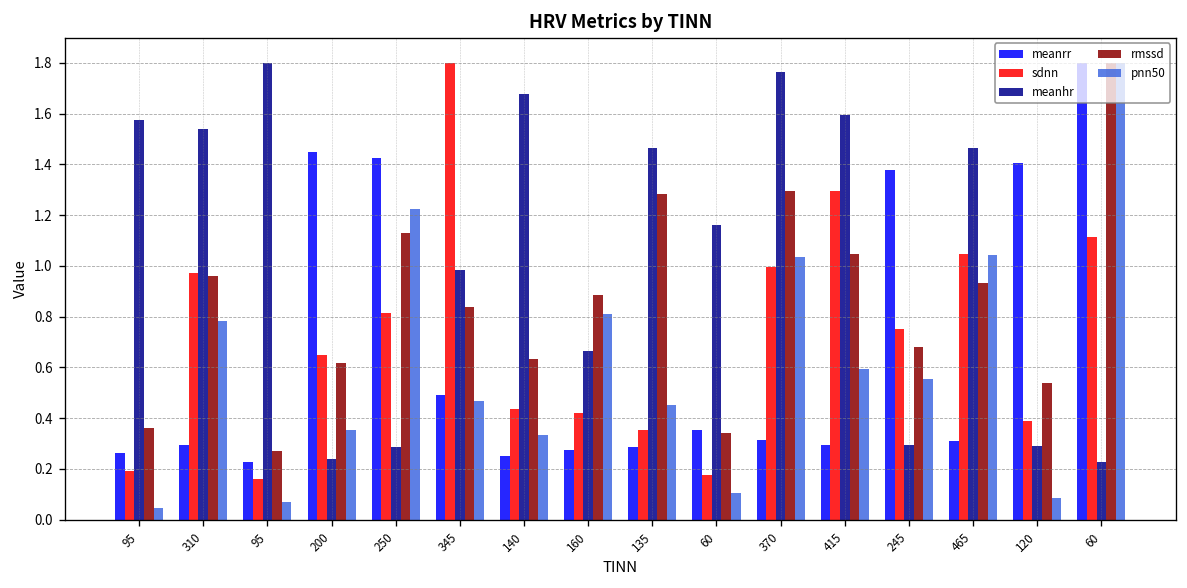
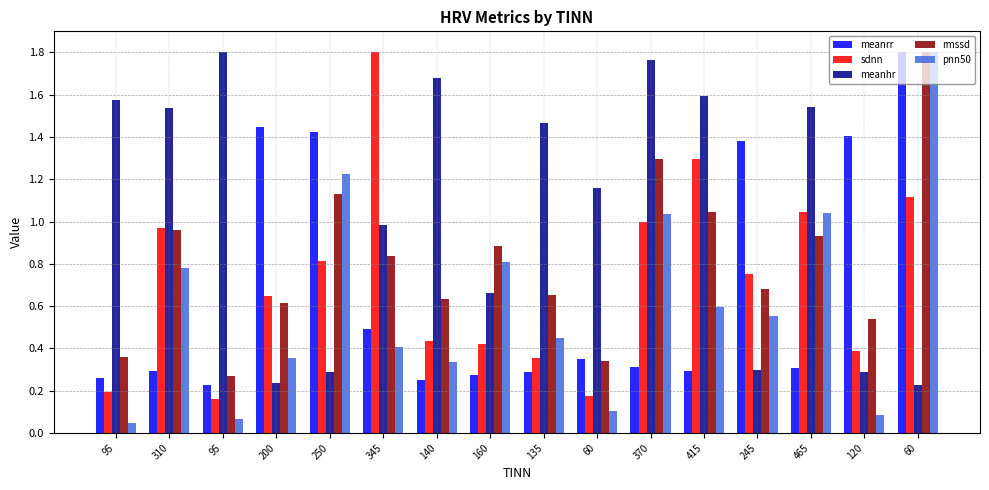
  {
    "meanrr": {
      "310": 0.29,
      "200": 1.45,
      "250": 1.43,
      "345": 0.49,
      "140": 0.25,
      "160": 0.27,
      "135": 0.29,
      "370": 0.31,
      "415": 0.30,
      "245": 1.38,
      "465": 0.31,
      "120": 1.41
    },
    "sdnn": {
      "310": 0.97,
      "200": 0.65,
      "250": 0.81,
      "345": 1.80,
      "140": 0.44,
      "160": 0.42,
      "135": 0.36,
      "370": 1.00,
      "415": 1.30,
      "245": 0.75,
      "465": 1.05,
      "120": 0.39
    },
    "meanhr": {
      "310": 1.54,
      "200": 0.24,
      "250": 0.29,
      "345": 0.98,
      "140": 1.68,
      "160": 0.66,
      "135": 1.47,
      "370": 1.76,
      "415": 1.59,
      "245": 0.30,
-     "465": 1.46,
+     "465": 1.54,
      "120": 0.29
    },
    "rmssd": {
      "310": 0.96,
      "200": 0.62,
      "250": 1.13,
      "345": 0.84,
      "140": 0.63,
      "160": 0.89,
-     "135": 1.28,
+     "135": 0.65,
      "370": 1.29,
      "415": 1.05,
      "245": 0.68,
      "465": 0.93,
      "120": 0.54
    },
    "pnn50": {
      "310": 0.78,
      "200": 0.35,
      "250": 1.22,
-     "345": 0.47,
+     "345": 0.40,
      "140": 0.33,
      "160": 0.81,
      "135": 0.45,
      "370": 1.04,
      "415": 0.60,
      "245": 0.56,
      "465": 1.04,
      "120": 0.09
    }
  }
